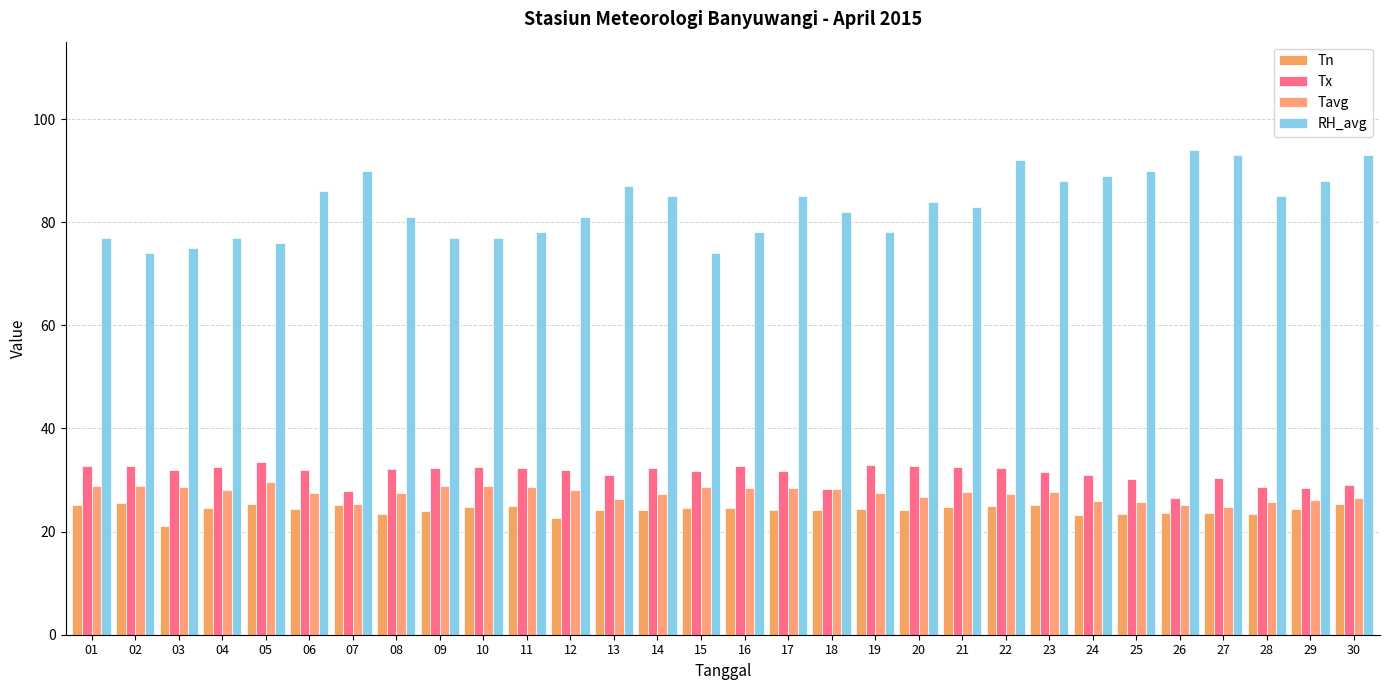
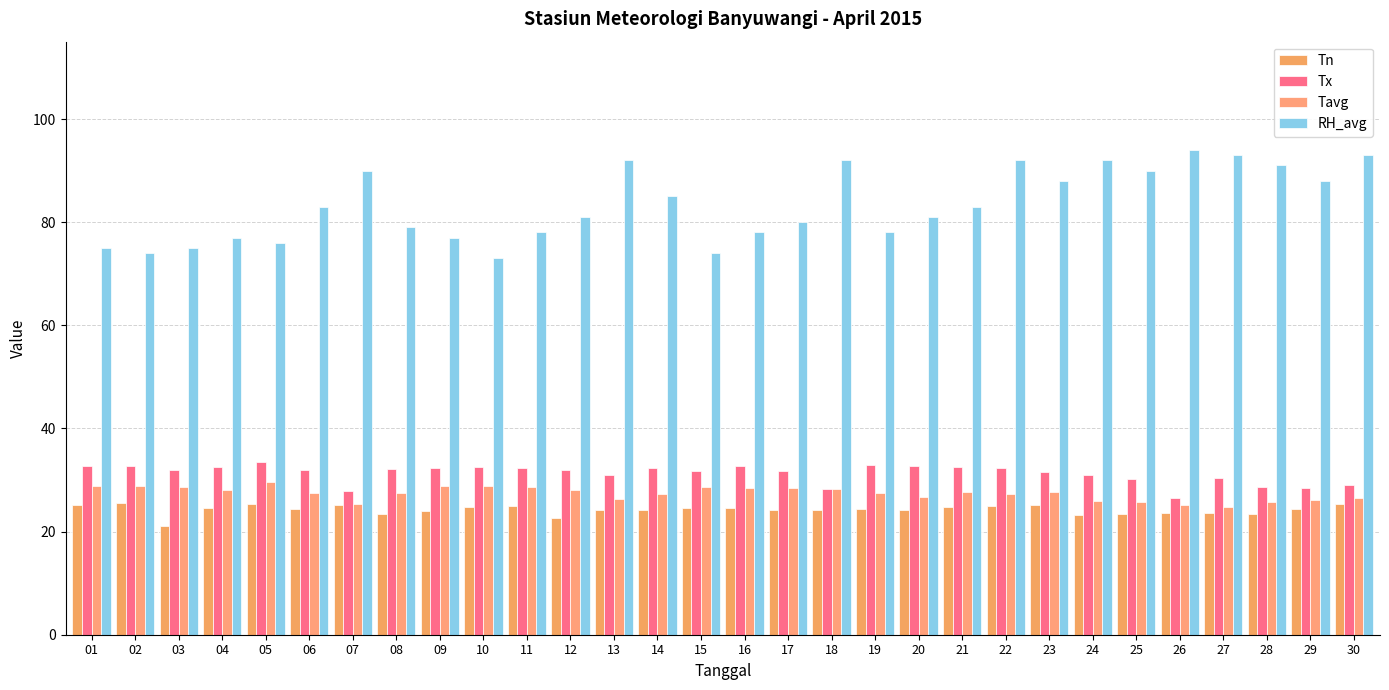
  {
    "RH_avg": {
-     "01": 77,
+     "01": 75,
      "02": 74,
      "03": 75,
      "04": 77,
      "05": 76,
-     "06": 86,
+     "06": 83,
      "07": 90,
-     "08": 81,
+     "08": 79,
      "09": 77,
-     "10": 77,
+     "10": 73,
      "11": 78,
      "12": 81,
-     "13": 87,
+     "13": 92,
      "14": 85,
      "15": 74,
      "16": 78,
-     "17": 85,
-     "18": 82,
+     "17": 80,
+     "18": 92,
      "19": 78,
-     "20": 84,
+     "20": 81,
      "21": 83,
      "22": 92,
      "23": 88,
-     "24": 89,
+     "24": 92,
      "25": 90,
      "26": 94,
      "27": 93,
-     "28": 85,
+     "28": 91,
      "29": 88,
      "30": 93
    }
  }
